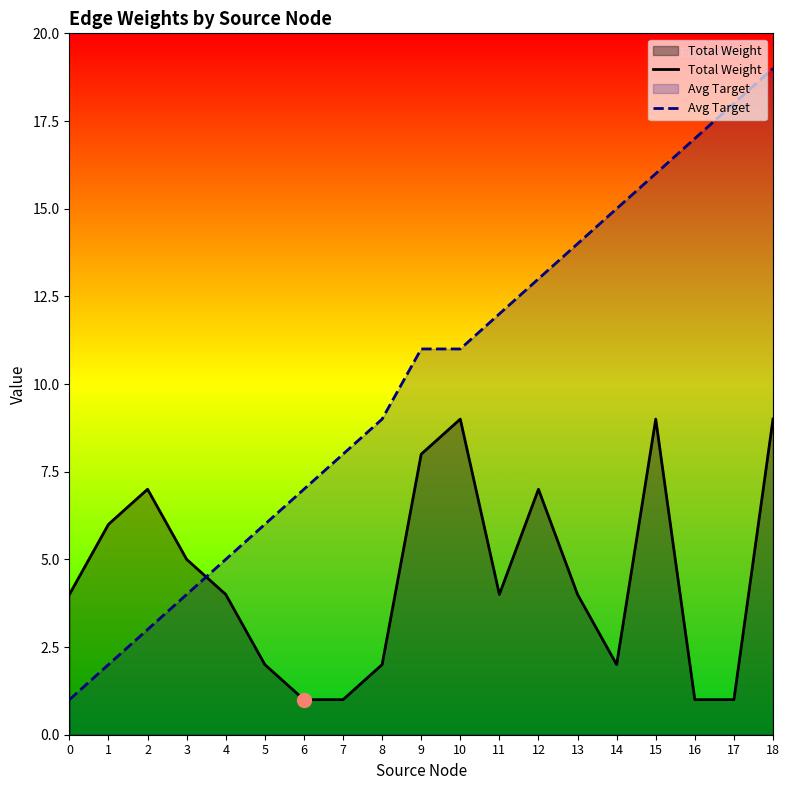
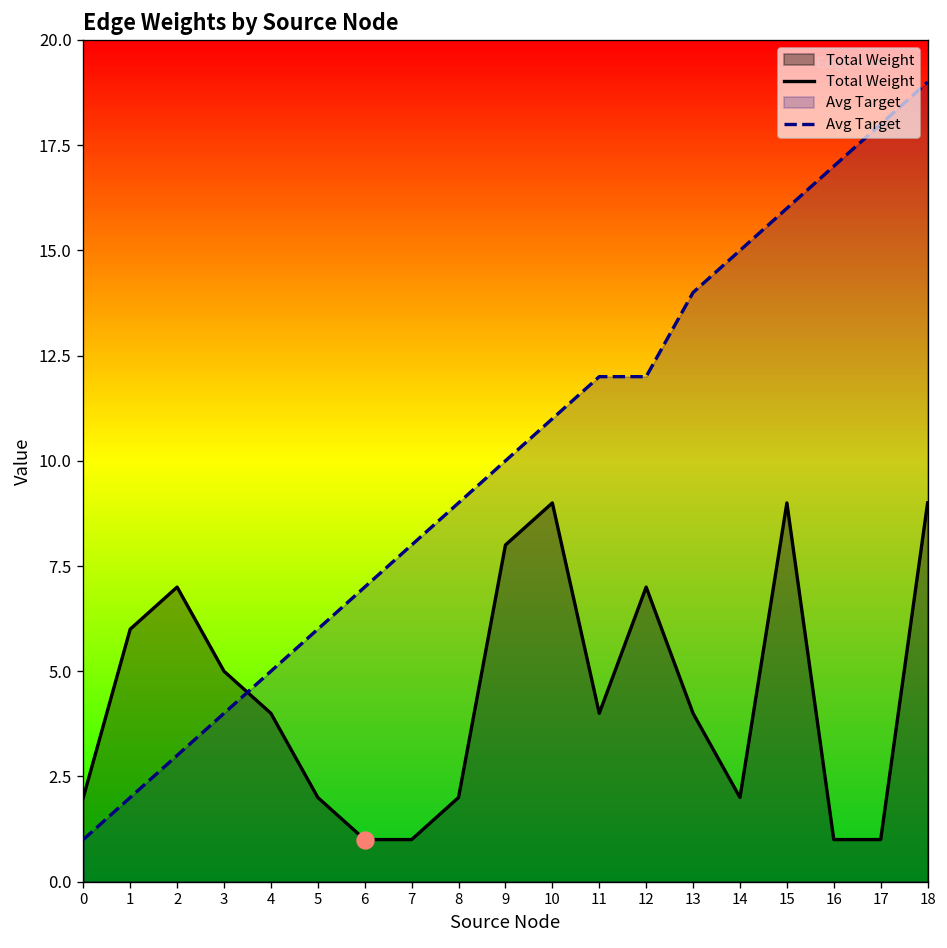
  {
    "Total Weight": {
-     "0": 4,
+     "0": 2,
      "1": 6,
      "2": 7,
      "3": 5,
      "4": 4,
      "5": 2,
      "7": 1,
      "8": 2,
      "9": 8,
      "10": 9,
      "11": 4,
      "12": 7,
      "13": 4,
      "14": 2,
      "15": 9,
      "16": 1,
      "17": 1,
      "18": 9
    },
    "Avg Target": {
      "0": 1,
      "1": 2,
      "2": 3,
      "3": 4,
      "4": 5,
      "5": 6,
      "6": 7,
      "7": 8,
      "8": 9,
-     "9": 11,
+     "9": 10,
      "10": 11,
      "11": 12,
-     "12": 13,
+     "12": 12,
      "13": 14,
      "14": 15,
      "15": 16,
      "16": 17,
      "18": 19
    }
  }
